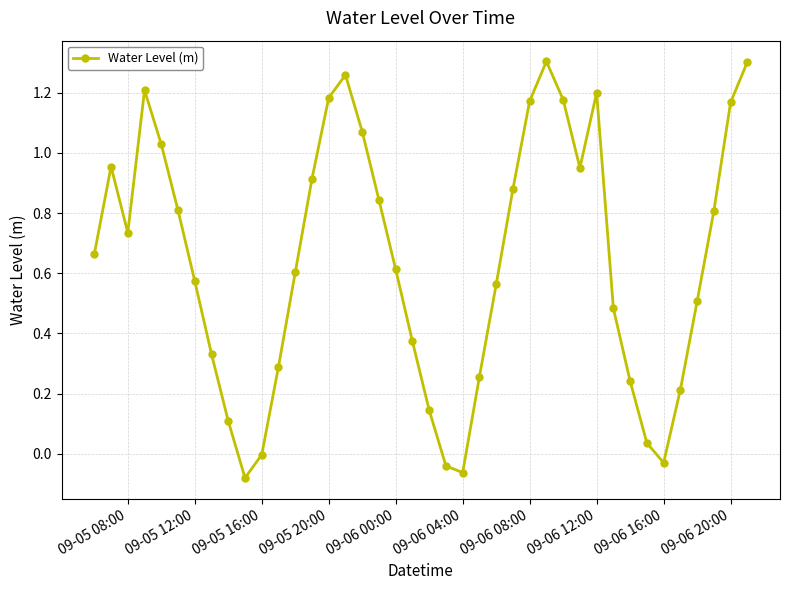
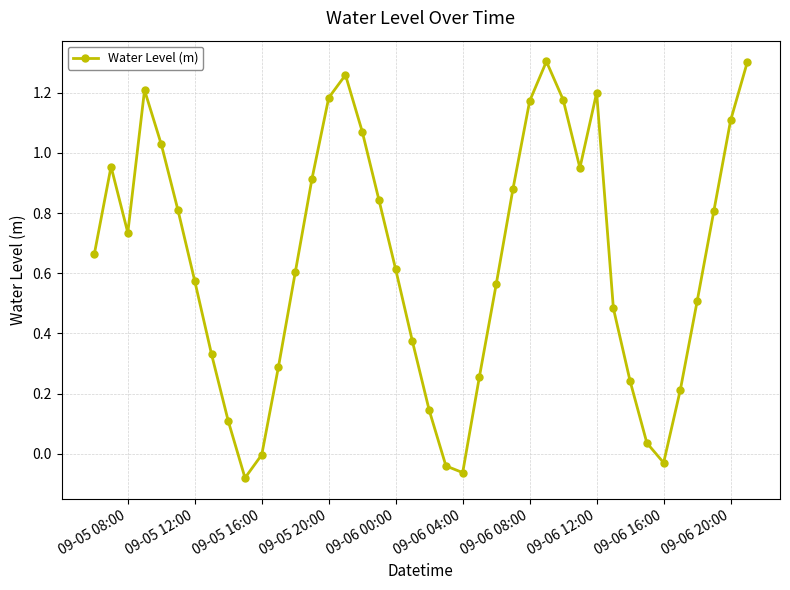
  {
    "09-05 08:00": 0.73,
    "09-05 12:00": 0.57,
    "09-05 16:00": 0.00,
    "09-05 20:00": 1.18,
    "09-06 00:00": 0.61,
    "09-06 04:00": -0.06,
    "09-06 08:00": 1.17,
    "09-06 12:00": 1.20,
    "09-06 16:00": -0.03,
-   "09-06 20:00": 1.17
+   "09-06 20:00": 1.11
  }
